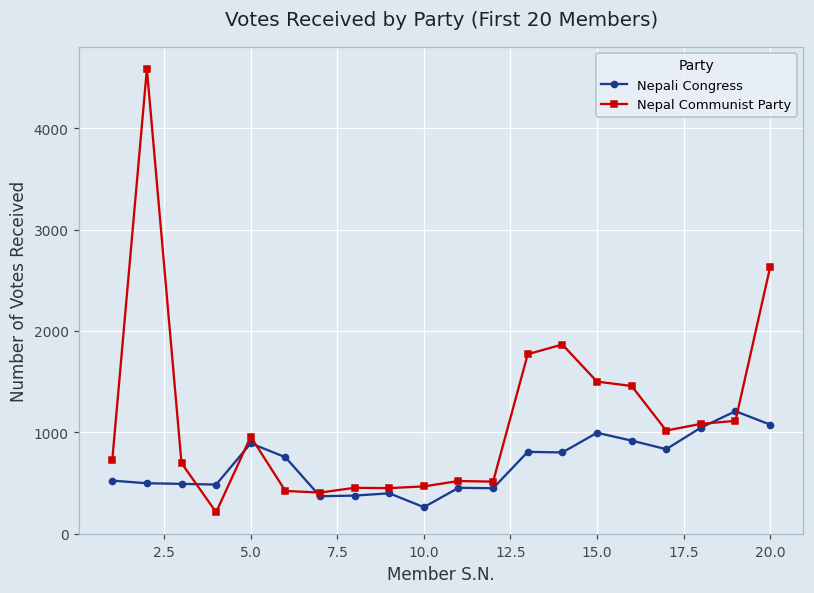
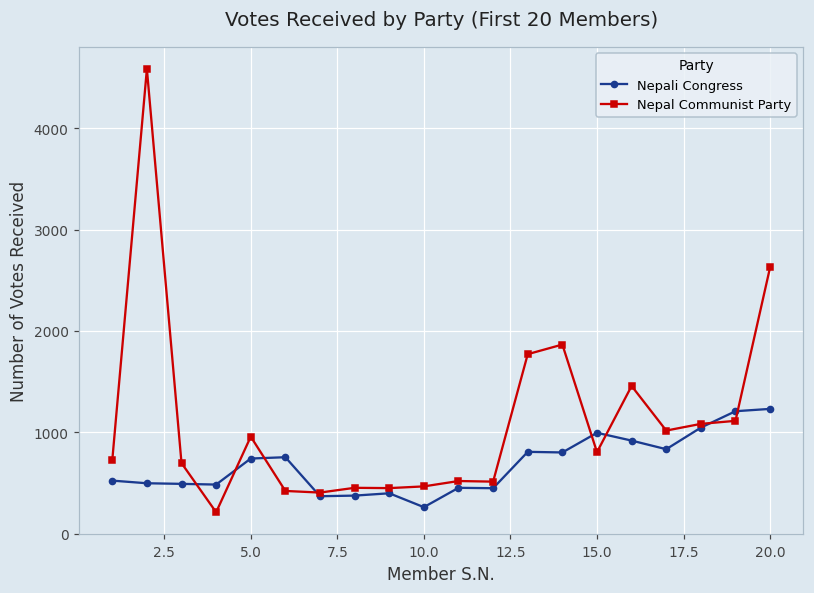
  {
    "Nepali Congress": {
-     "5.0": 900,
+     "5.0": 700,
      "10.0": 300,
      "15.0": 1000,
-     "20.0": 1100
+     "20.0": 1200
    },
    "Nepal Communist Party": {
      "5.0": 1000,
      "10.0": 500,
-     "15.0": 1500,
+     "15.0": 800,
      "20.0": 2600
    }
  }
